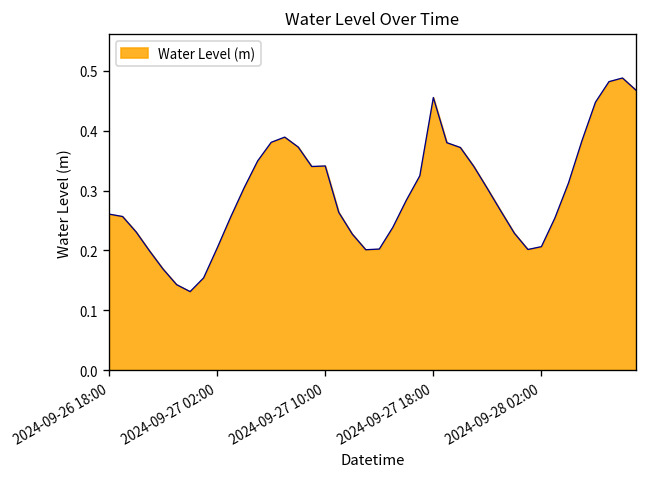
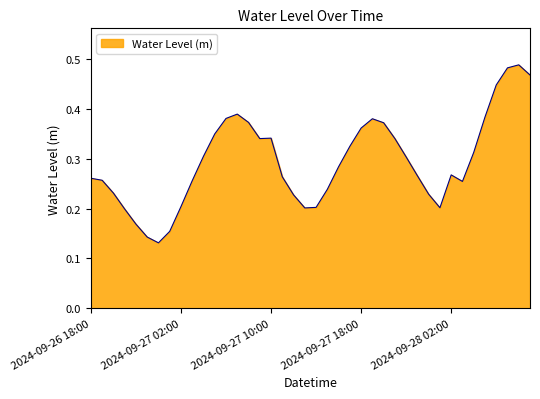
  {
    "2024-09-26 18:00": 0.26,
    "2024-09-27 02:00": 0.20,
    "2024-09-27 10:00": 0.34,
-   "2024-09-27 18:00": 0.46,
-   "2024-09-28 02:00": 0.21
+   "2024-09-27 18:00": 0.36,
+   "2024-09-28 02:00": 0.27
  }
